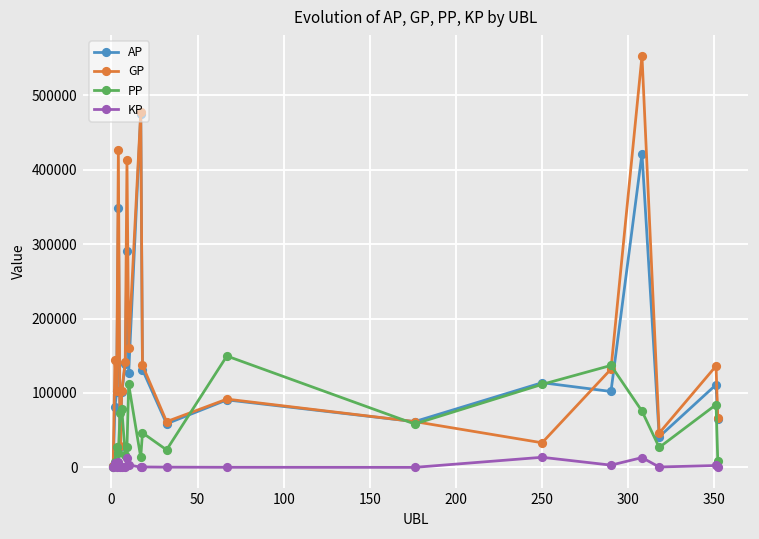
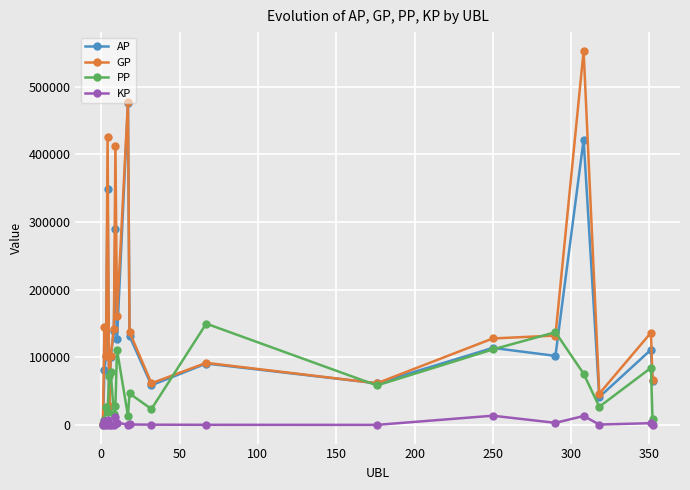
  {
    "GP": {
-     "250": 30000
+     "250": 130000
    },
    "KP": {
      "250": 10000
    }
  }
